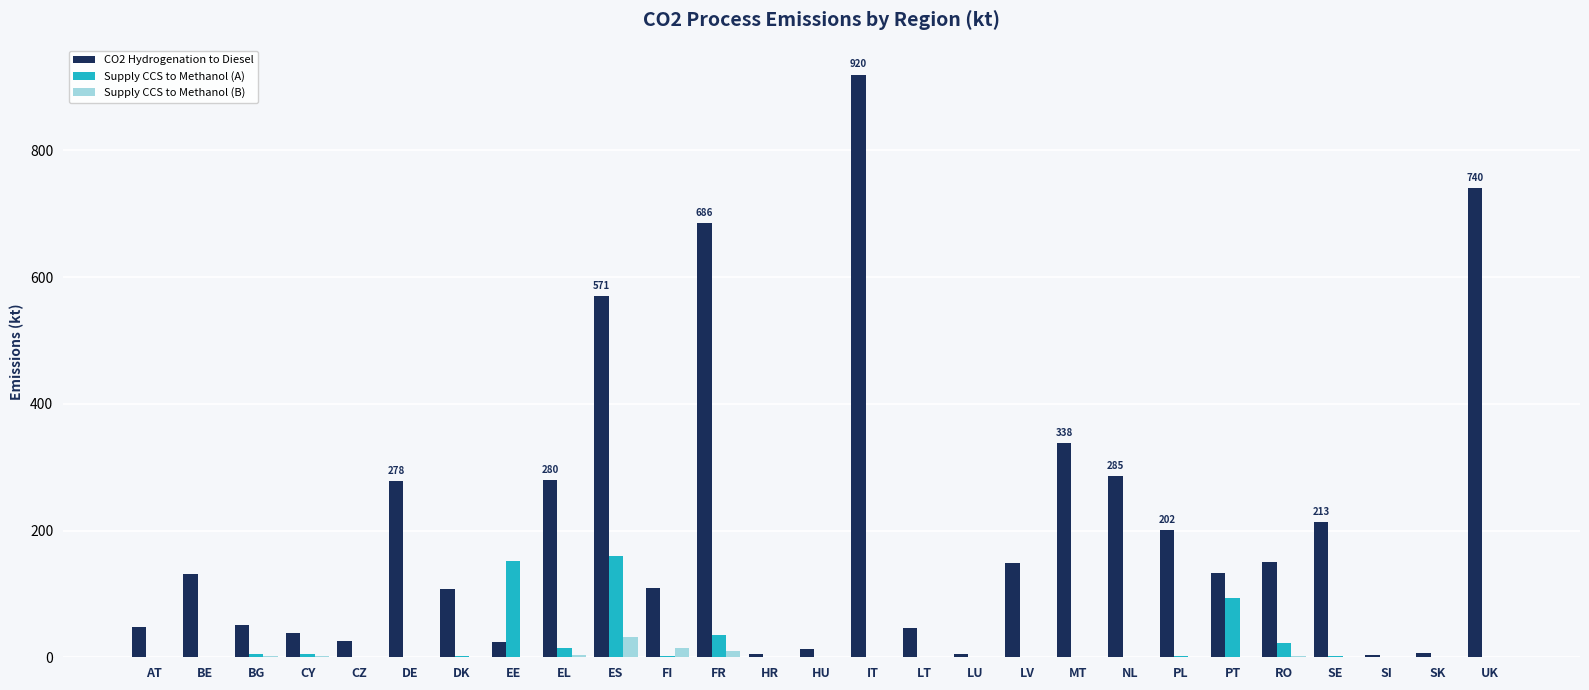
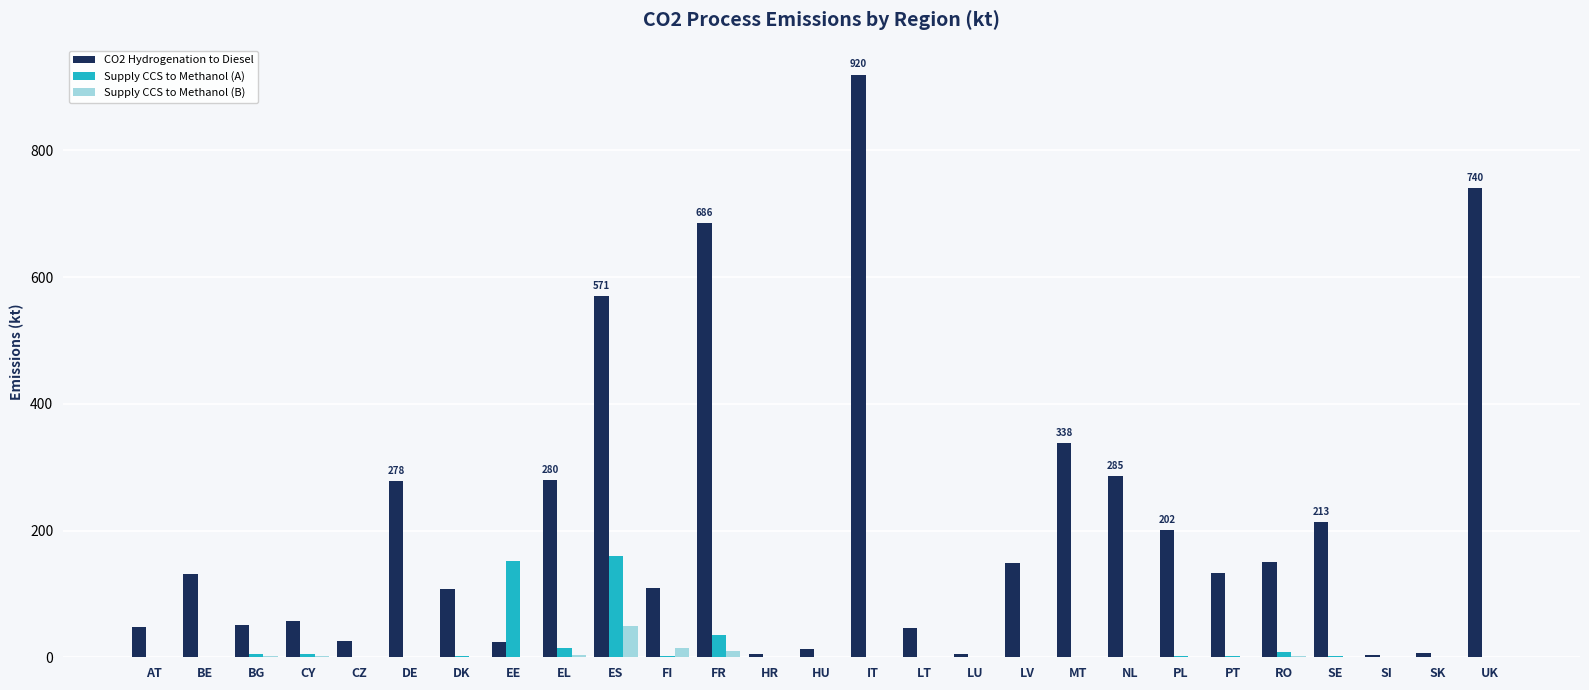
  {
    "CO2 Hydrogenation to Diesel": {
      "AT": 50,
      "BE": 130,
      "BG": 50,
-     "CY": 40,
+     "CY": 60,
      "CZ": 30,
      "DK": 110,
      "EE": 20,
      "FI": 110,
      "HR": 10,
      "HU": 10,
      "LT": 50,
      "LU": 0,
      "LV": 150,
      "PT": 130,
      "RO": 150,
      "SK": 10
    },
    "Supply CCS to Methanol (A)": {
      "AT": 0,
      "BE": 0,
      "BG": 10,
      "CY": 0,
      "CZ": 0,
      "DE": 0,
      "EE": 150,
      "EL": 10,
      "ES": 160,
      "FR": 30,
      "HR": 0,
      "IT": 0,
      "LU": 0,
      "NL": 0,
-     "PT": 90,
-     "RO": 20,
+     "PT": 0,
+     "RO": 10,
      "SI": 0,
      "UK": 0
    },
    "Supply CCS to Methanol (B)": {
      "AT": 0,
      "BE": 0,
      "CZ": 0,
      "DE": 0,
      "EL": 0,
-     "ES": 30,
+     "ES": 50,
      "FI": 20,
      "FR": 10,
      "HR": 0,
      "IT": 0,
      "LU": 0,
      "NL": 0,
      "SI": 0,
      "UK": 0
    }
  }
